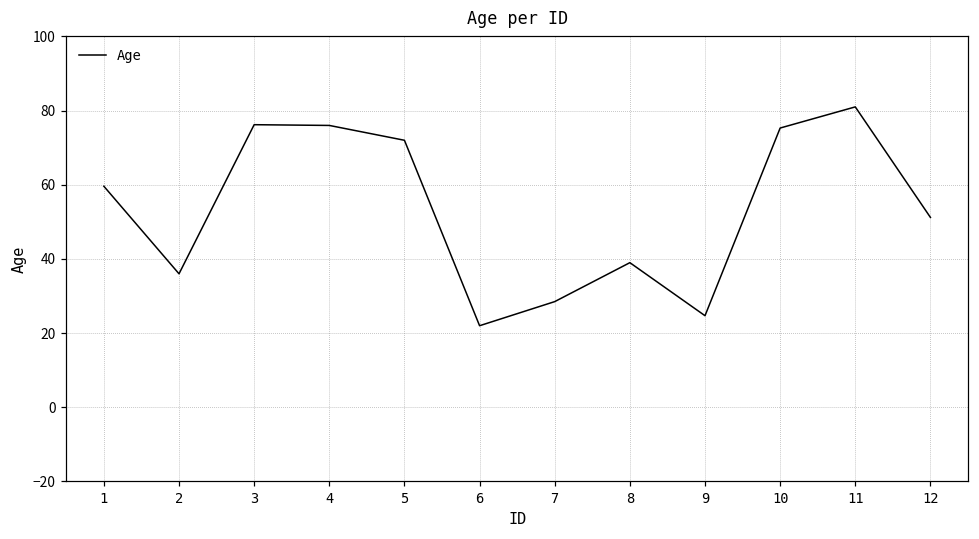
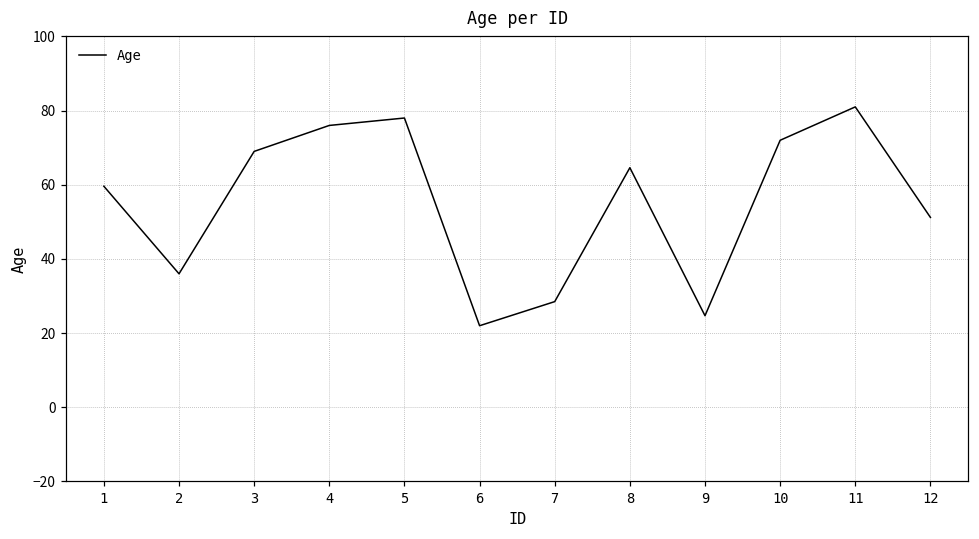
  {
    "1": 60,
    "2": 36,
-   "3": 76,
+   "3": 69,
    "4": 76,
-   "5": 72,
+   "5": 78,
    "6": 22,
    "7": 29,
-   "8": 39,
+   "8": 65,
    "9": 25,
-   "10": 75,
+   "10": 72,
    "11": 81,
    "12": 51
  }
